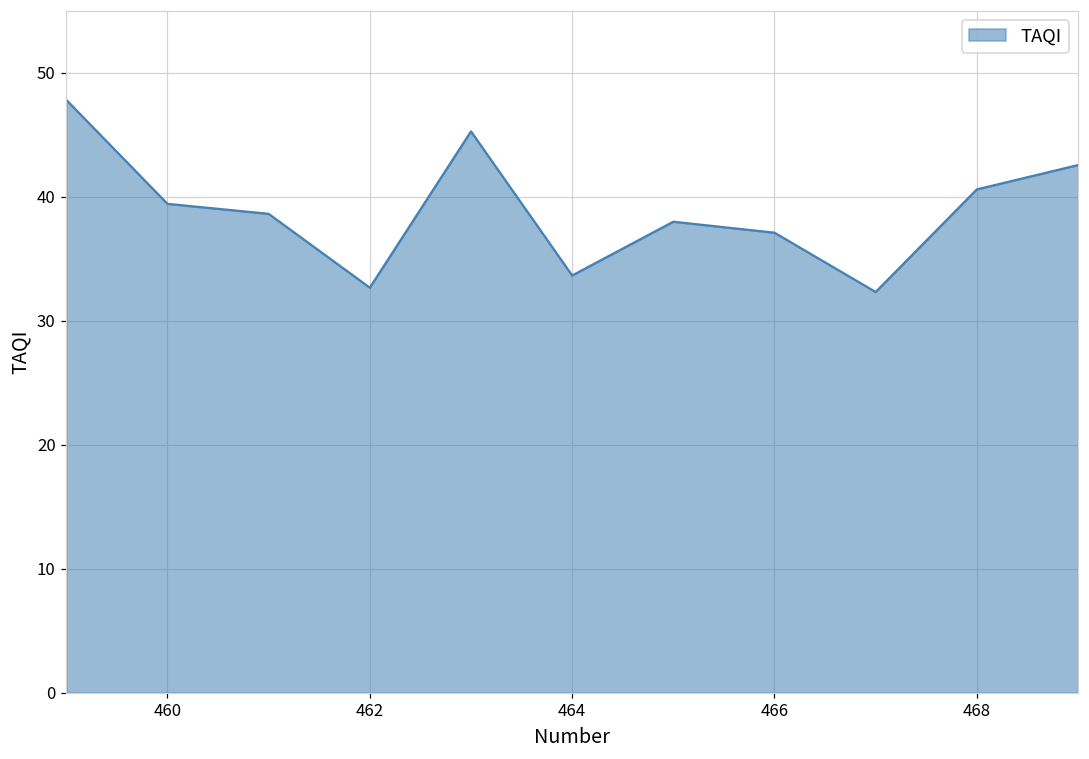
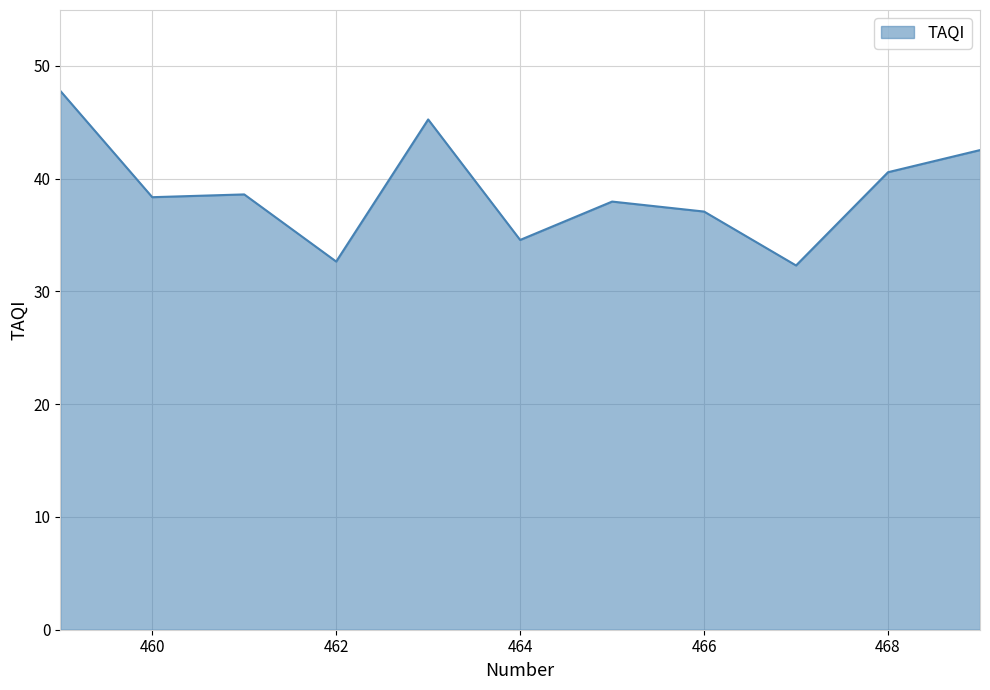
  {
-   "460": 39.4,
+   "460": 38.4,
    "462": 32.7,
-   "464": 33.6,
+   "464": 34.6,
    "466": 37.1,
    "468": 40.6
  }
